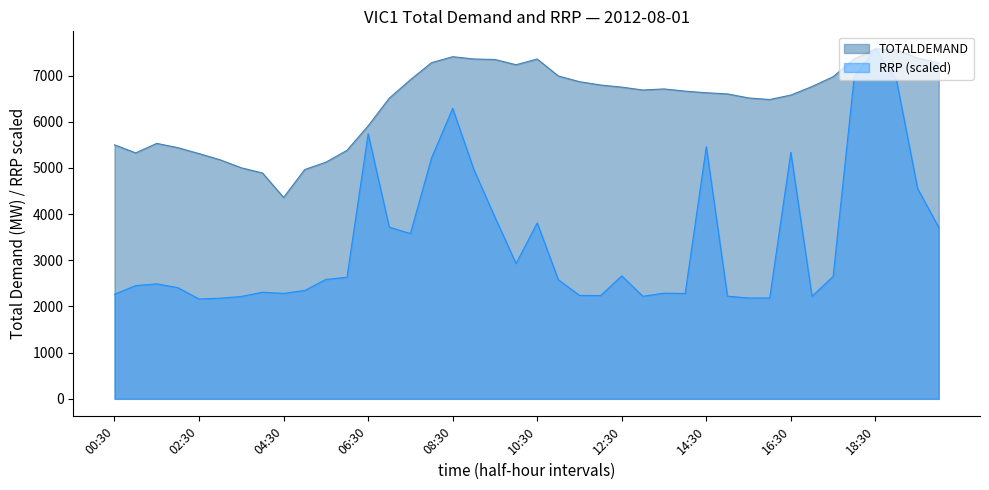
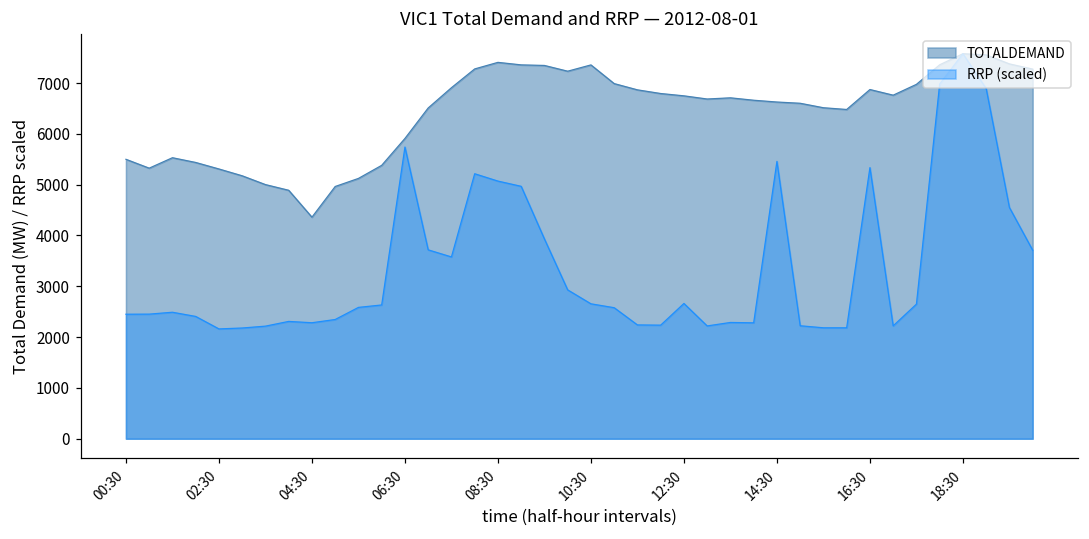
  {
    "TOTALDEMAND": {
      "00:30": 5500,
      "02:30": 5300,
      "04:30": 4400,
      "06:30": 5900,
      "08:30": 7400,
      "10:30": 7400,
      "12:30": 6700,
      "14:30": 6600,
-     "16:30": 6600
+     "16:30": 6900
    },
    "RRP (scaled)": {
-     "00:30": 2300,
+     "00:30": 2500,
      "02:30": 2200,
      "04:30": 2300,
      "06:30": 5700,
-     "08:30": 6300,
-     "10:30": 3800,
+     "08:30": 5100,
+     "10:30": 2700,
      "12:30": 2700,
      "14:30": 5500,
      "16:30": 5300
    }
  }
